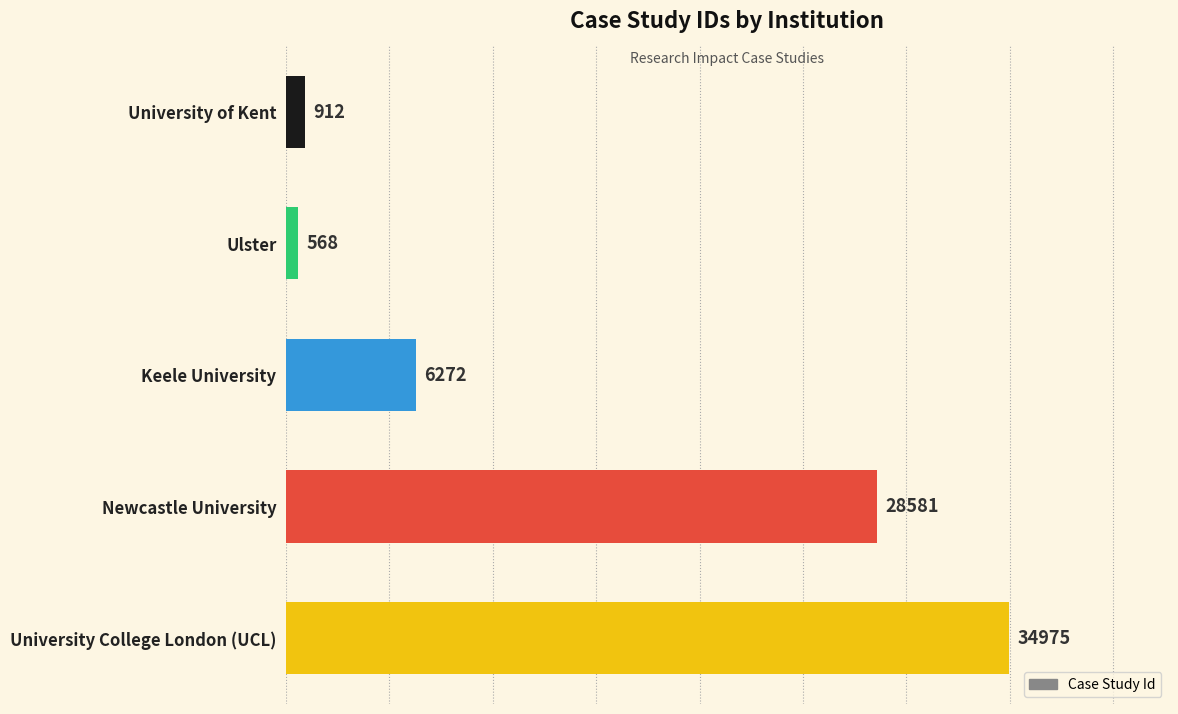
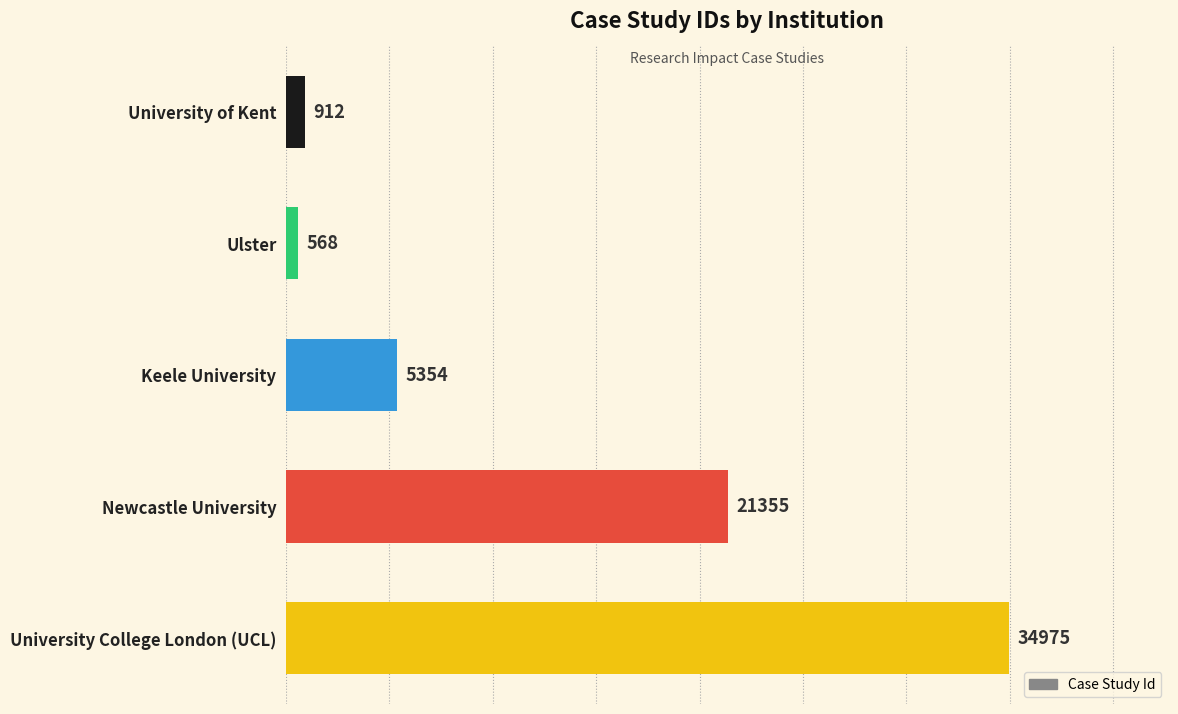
  {
    "University of Kent": 912,
    "Ulster": 568,
-   "Keele University": 6272,
-   "Newcastle University": 28581,
+   "Keele University": 5354,
+   "Newcastle University": 21355,
    "University College London (UCL)": 34975
  }
